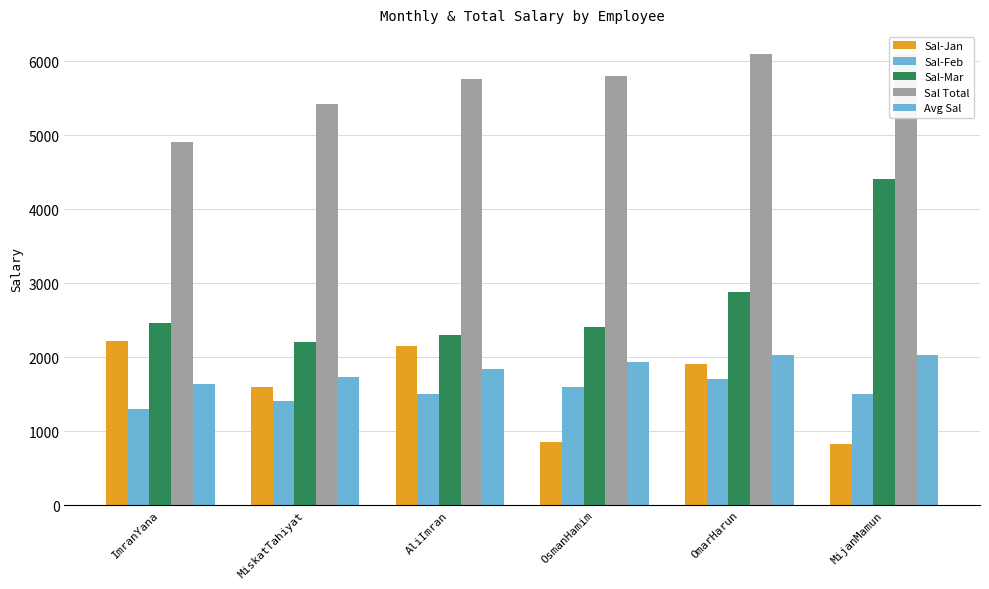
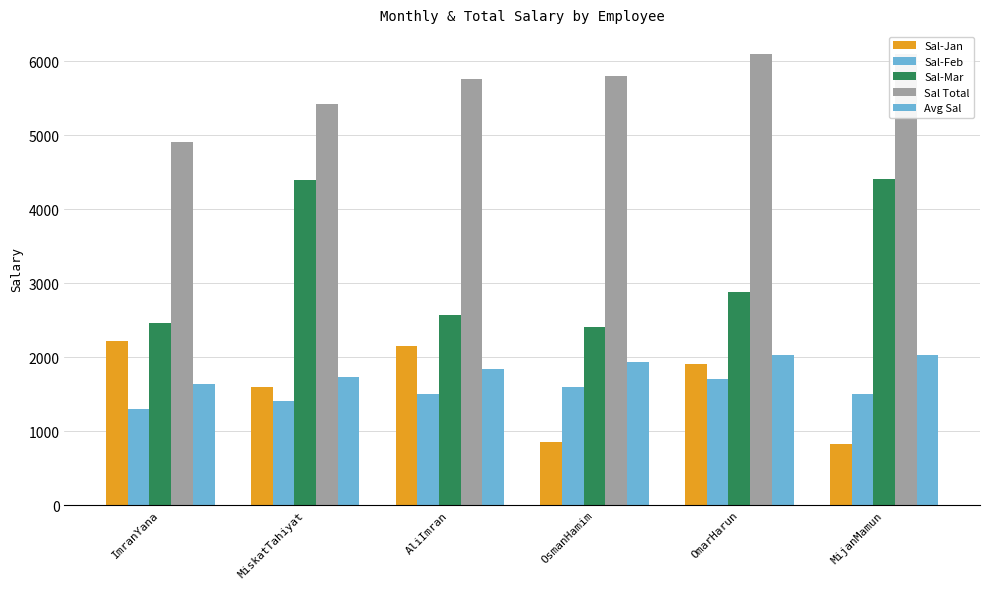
  {
    "Sal-Jan": {
      "ImranYana": 2200,
      "MiskatTahiyat": 1600,
      "AliImran": 2200,
      "OsmanHamim": 900,
      "OmarHarun": 1900,
      "MijanMamun": 800
    },
    "Sal-Mar": {
      "ImranYana": 2500,
-     "MiskatTahiyat": 2200,
-     "AliImran": 2300,
+     "MiskatTahiyat": 4400,
+     "AliImran": 2600,
      "OsmanHamim": 2400,
      "OmarHarun": 2900,
      "MijanMamun": 4400
    },
    "Sal Total": {
      "ImranYana": 4900,
      "MiskatTahiyat": 5400,
      "AliImran": 5800,
      "OsmanHamim": 5800,
      "OmarHarun": 6100
    }
  }
